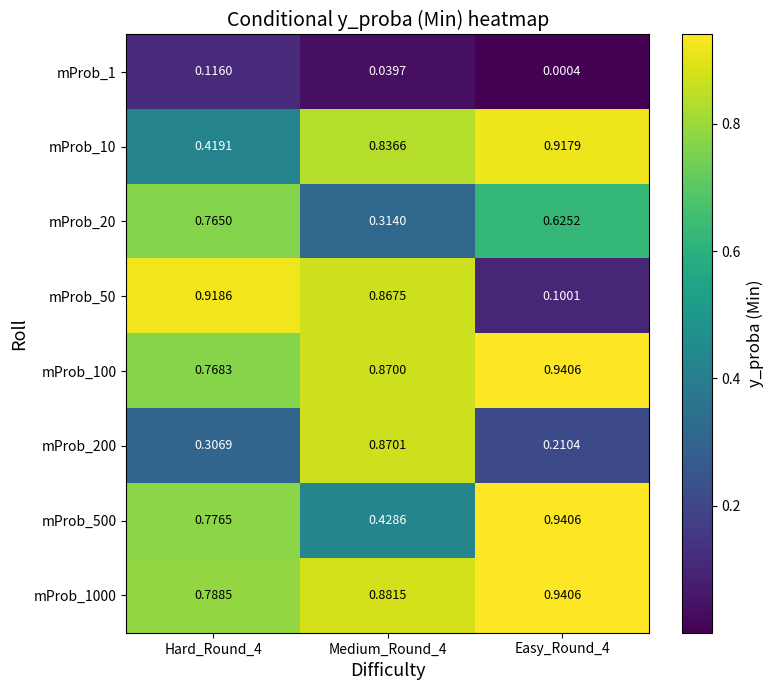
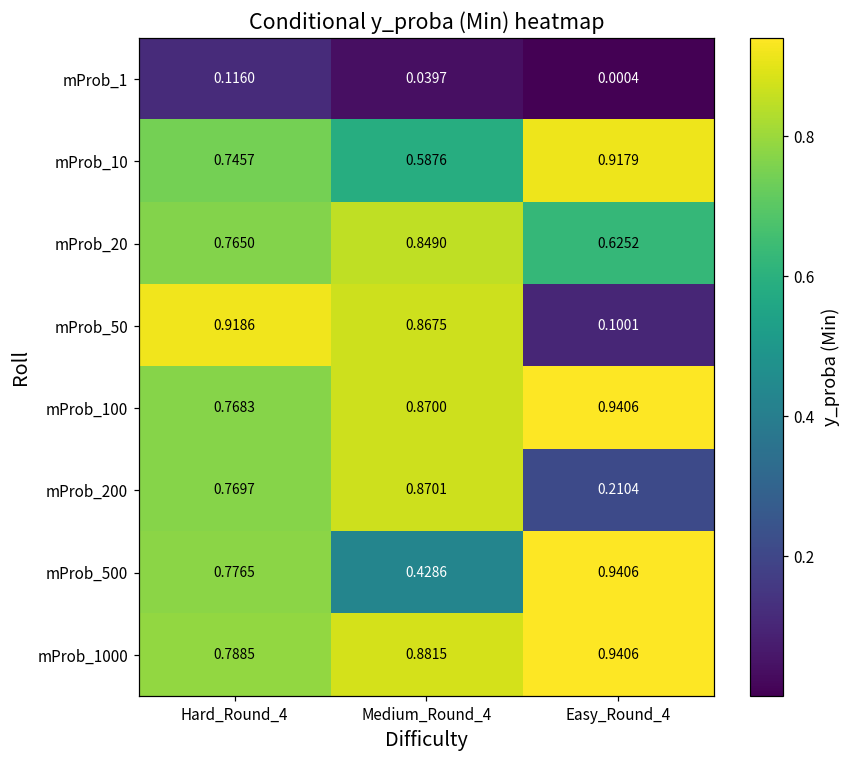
  {
    "mProb_1": {
      "Hard_Round_4": 0.1160,
      "Medium_Round_4": 0.0397,
      "Easy_Round_4": 0.0004
    },
    "mProb_10": {
-     "Hard_Round_4": 0.4191,
-     "Medium_Round_4": 0.8366,
+     "Hard_Round_4": 0.7457,
+     "Medium_Round_4": 0.5876,
      "Easy_Round_4": 0.9179
    },
    "mProb_20": {
      "Hard_Round_4": 0.7650,
-     "Medium_Round_4": 0.3140,
+     "Medium_Round_4": 0.8490,
      "Easy_Round_4": 0.6252
    },
    "mProb_50": {
      "Hard_Round_4": 0.9186,
      "Medium_Round_4": 0.8675,
      "Easy_Round_4": 0.1001
    },
    "mProb_100": {
      "Hard_Round_4": 0.7683,
      "Medium_Round_4": 0.8700,
      "Easy_Round_4": 0.9406
    },
    "mProb_200": {
-     "Hard_Round_4": 0.3069,
+     "Hard_Round_4": 0.7697,
      "Medium_Round_4": 0.8701,
      "Easy_Round_4": 0.2104
    },
    "mProb_500": {
      "Hard_Round_4": 0.7765,
      "Medium_Round_4": 0.4286,
      "Easy_Round_4": 0.9406
    },
    "mProb_1000": {
      "Hard_Round_4": 0.7885,
      "Medium_Round_4": 0.8815,
      "Easy_Round_4": 0.9406
    }
  }
